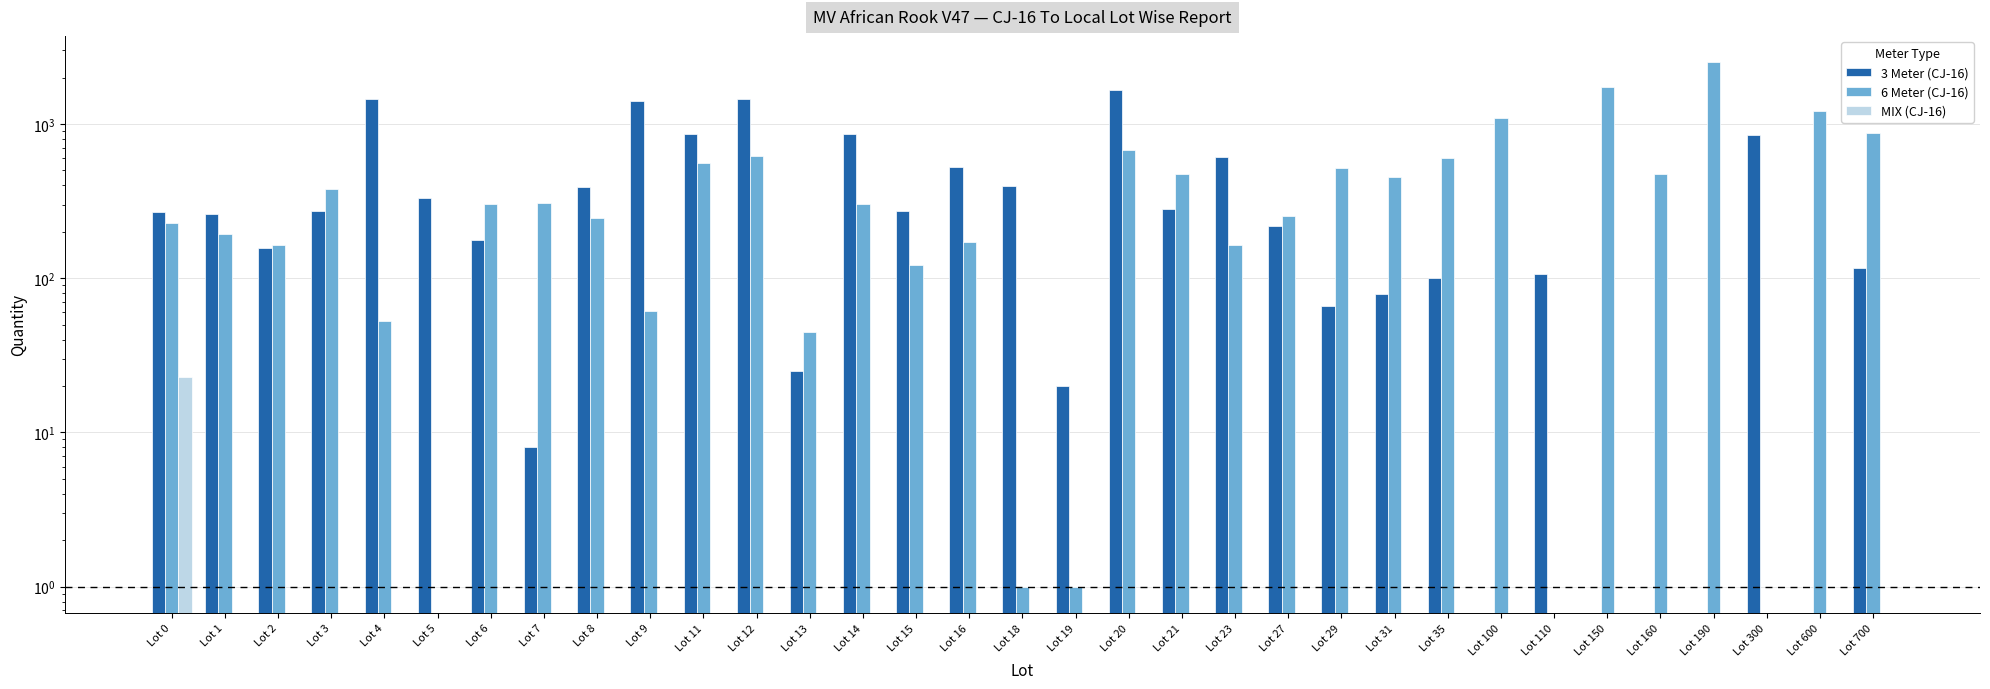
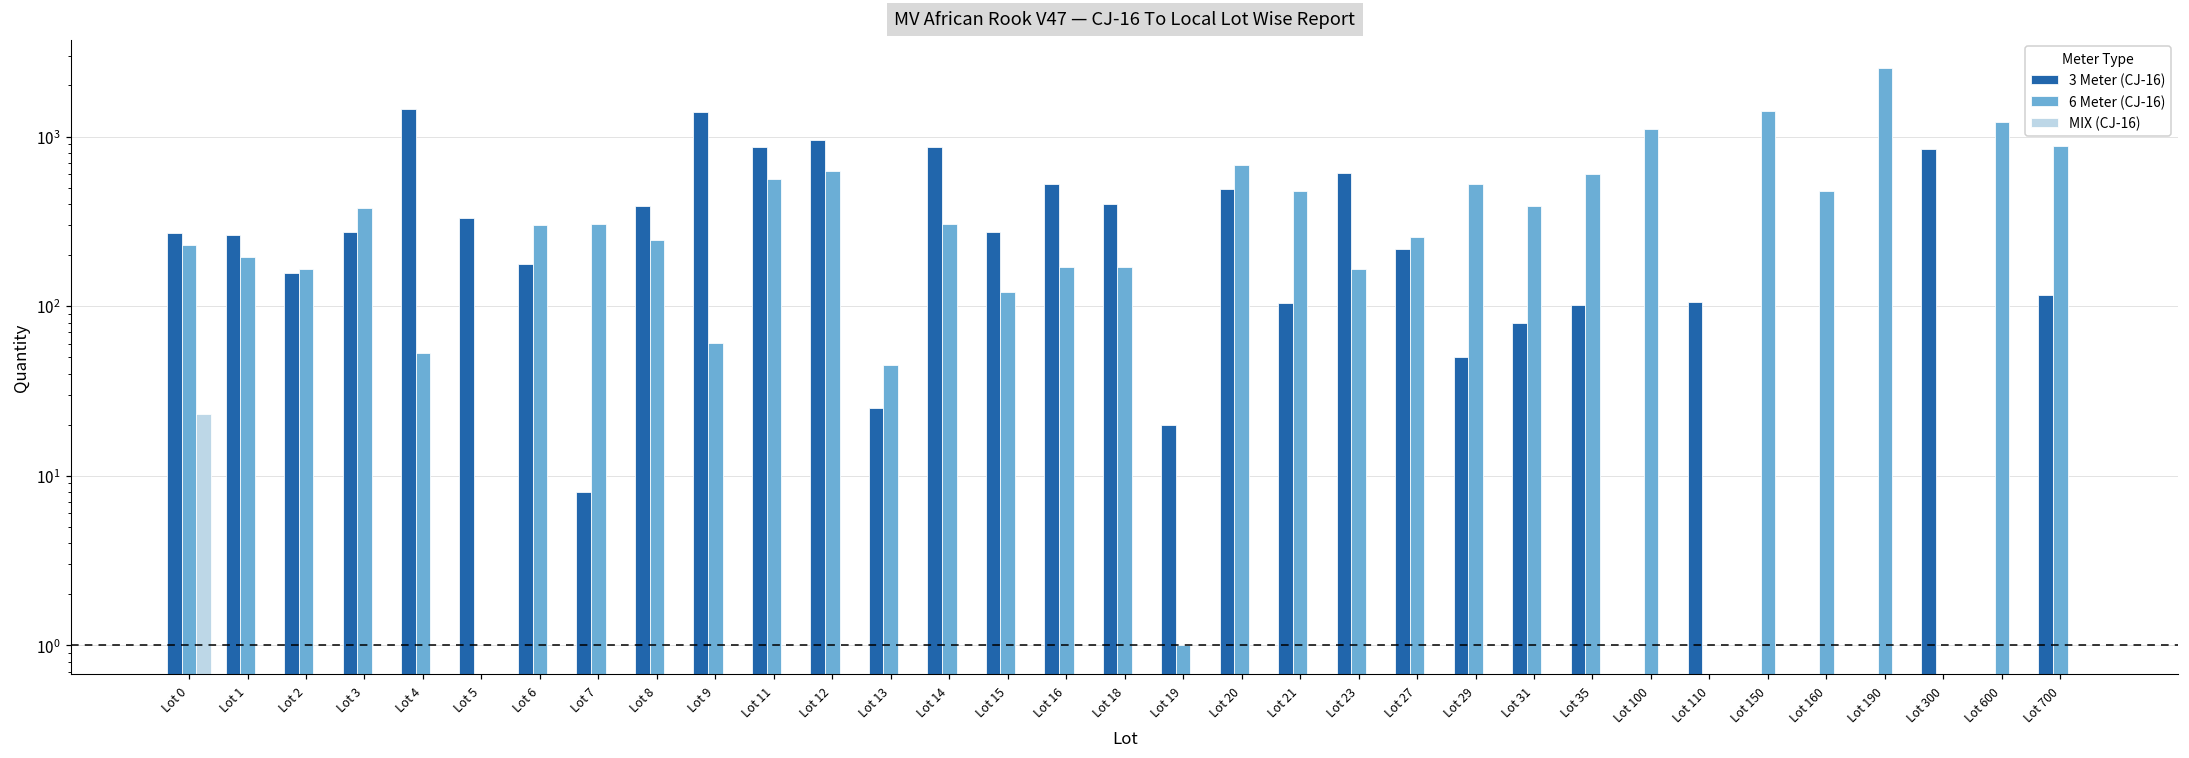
  {
    "3 Meter (CJ-16)": {
      "Lot 0": 270,
      "Lot 1": 260,
      "Lot 2": 160,
      "Lot 3": 270,
      "Lot 4": 1500,
      "Lot 5": 330,
      "Lot 6": 180,
      "Lot 7": 8,
      "Lot 8": 390,
      "Lot 9": 1400,
      "Lot 11": 900,
-     "Lot 12": 1500,
+     "Lot 12": 1000,
      "Lot 13": 25,
      "Lot 14": 900,
      "Lot 15": 270,
      "Lot 16": 530,
      "Lot 18": 400,
      "Lot 19": 20,
-     "Lot 20": 1700,
-     "Lot 21": 280,
+     "Lot 20": 490,
+     "Lot 21": 100,
      "Lot 23": 610,
      "Lot 27": 220,
-     "Lot 29": 66,
+     "Lot 29": 50,
      "Lot 31": 80,
      "Lot 35": 100,
      "Lot 110": 110,
      "Lot 300": 800,
      "Lot 700": 120
    },
    "6 Meter (CJ-16)": {
      "Lot 0": 230,
      "Lot 1": 190,
      "Lot 2": 170,
      "Lot 3": 380,
      "Lot 4": 53,
      "Lot 6": 300,
      "Lot 7": 310,
      "Lot 8": 250,
      "Lot 9": 61,
      "Lot 11": 560,
      "Lot 12": 620,
      "Lot 13": 45,
      "Lot 14": 300,
      "Lot 15": 120,
      "Lot 16": 170,
-     "Lot 18": 1,
+     "Lot 18": 170,
      "Lot 19": 1,
      "Lot 20": 700,
      "Lot 21": 480,
      "Lot 23": 170,
      "Lot 27": 250,
      "Lot 29": 520,
-     "Lot 31": 450,
+     "Lot 31": 390,
      "Lot 35": 600,
      "Lot 100": 1100,
-     "Lot 150": 1700,
+     "Lot 150": 1400,
      "Lot 160": 480,
      "Lot 190": 2500,
      "Lot 600": 1200,
      "Lot 700": 900
    },
    "MIX (CJ-16)": {
      "Lot 0": 23
    }
  }
